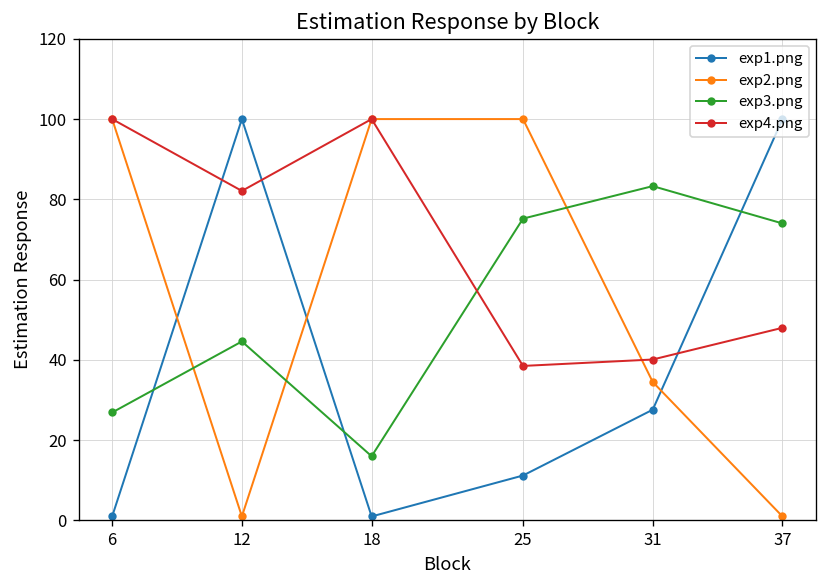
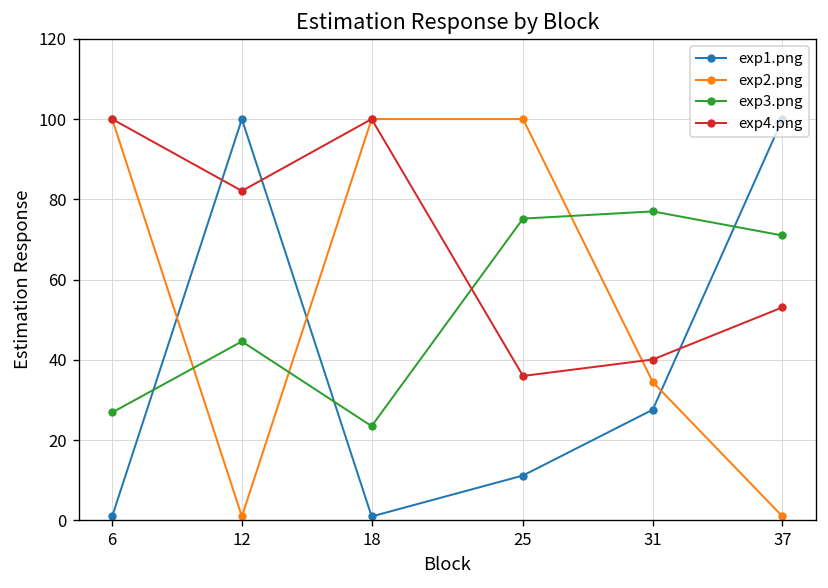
  {
    "exp1.png": {
      "6": 1,
      "12": 100,
      "18": 1,
      "25": 11,
      "31": 28
    },
    "exp2.png": {
      "12": 1,
      "25": 100,
      "31": 35,
      "37": 1
    },
    "exp3.png": {
      "6": 27,
      "12": 45,
-     "18": 16,
+     "18": 24,
      "25": 75,
-     "31": 83,
-     "37": 74
+     "31": 77,
+     "37": 71
    },
    "exp4.png": {
      "12": 82,
-     "25": 39,
+     "25": 36,
      "31": 40,
-     "37": 48
+     "37": 53
    }
  }
